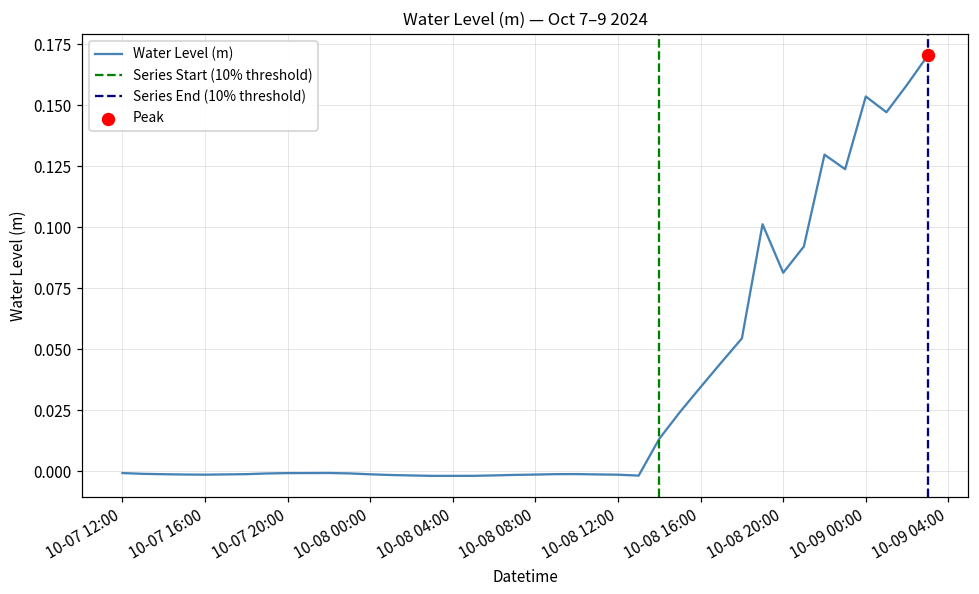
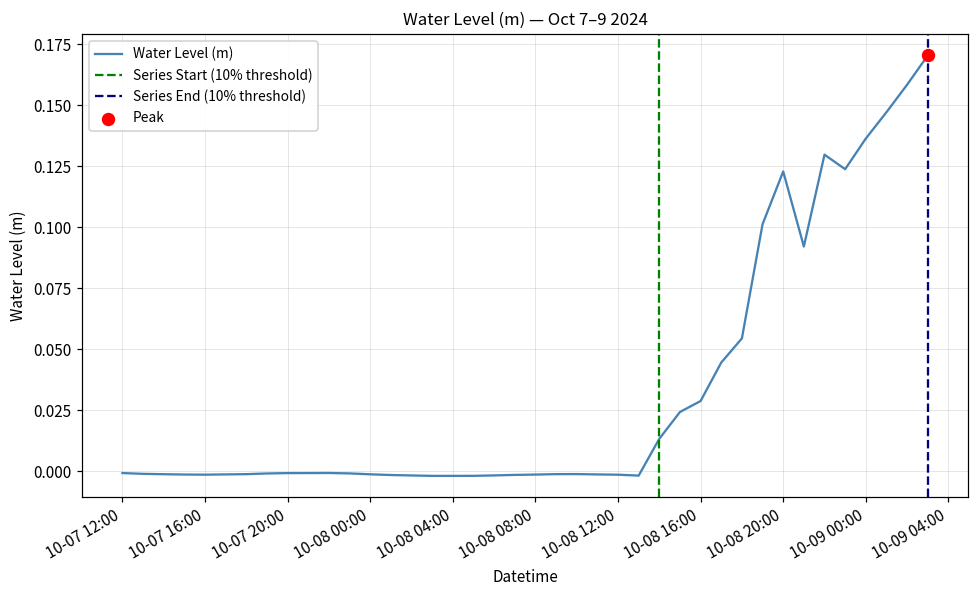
  {
    "Water Level (m)": {
      "10-07 12:00": -0.001,
      "10-07 16:00": -0.001,
      "10-07 20:00": -0.001,
      "10-08 00:00": -0.001,
      "10-08 04:00": -0.002,
      "10-08 08:00": -0.001,
      "10-08 12:00": -0.001,
-     "10-08 16:00": 0.035,
-     "10-08 20:00": 0.081,
-     "10-09 00:00": 0.154
+     "10-08 16:00": 0.029,
+     "10-08 20:00": 0.123,
+     "10-09 00:00": 0.136
    }
  }
